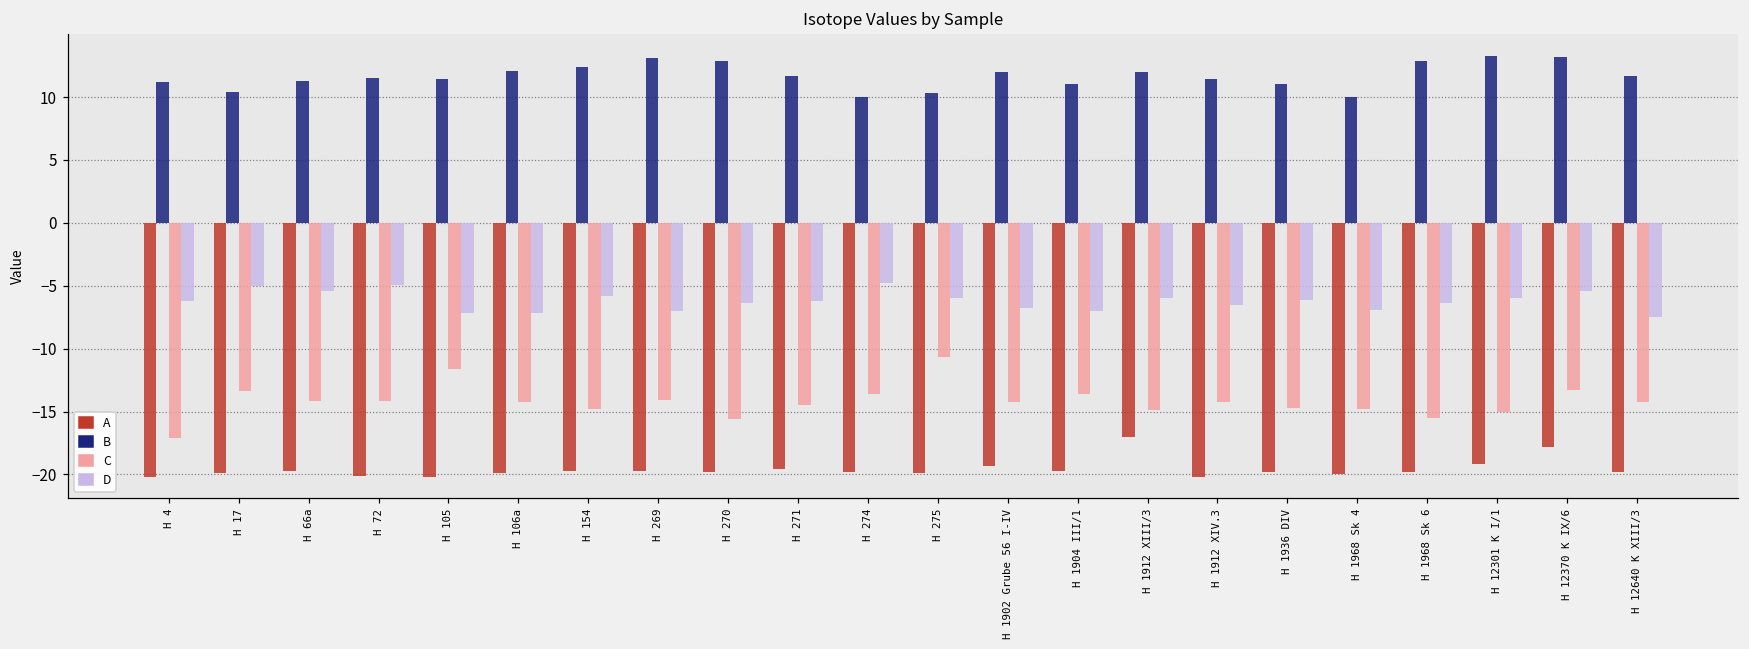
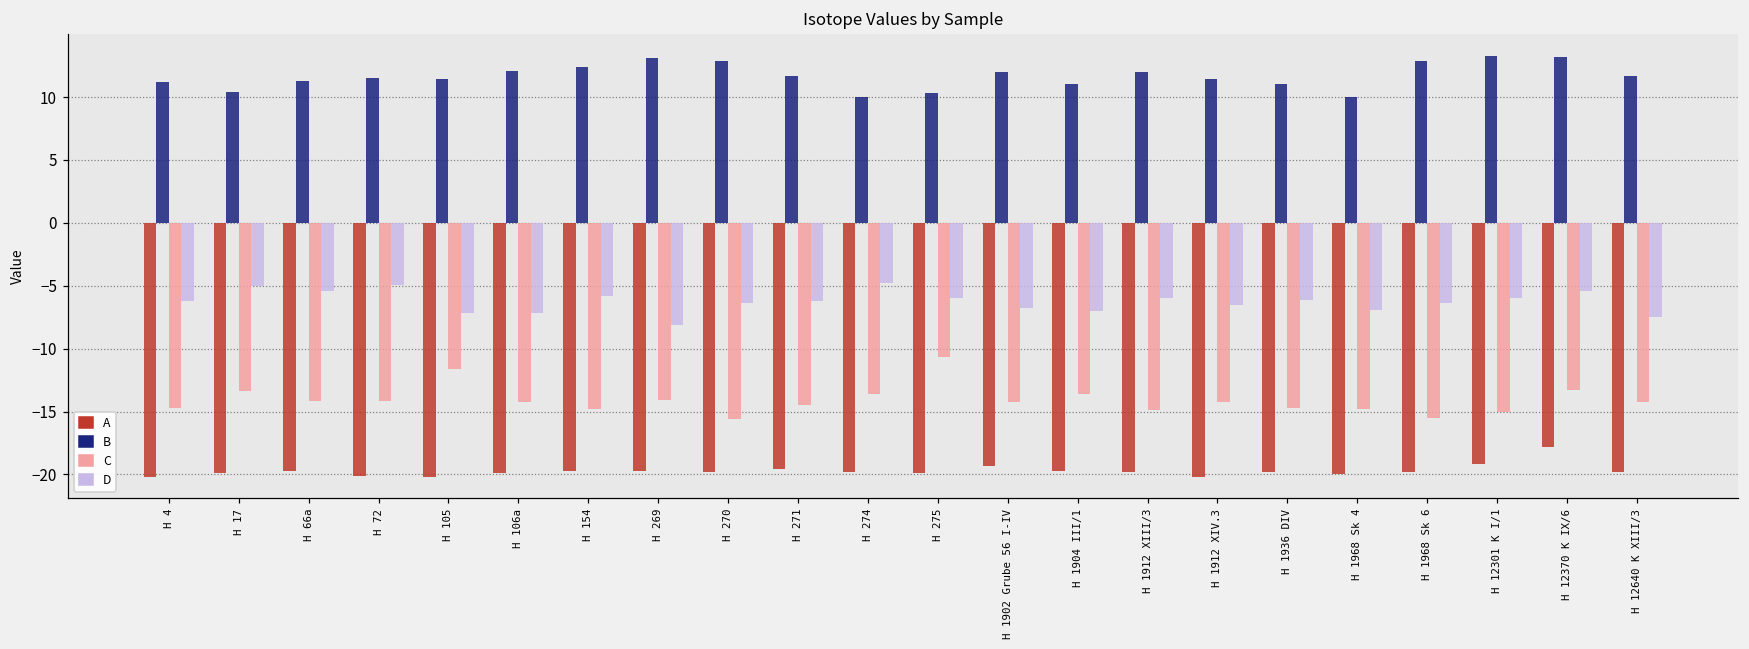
  {
    "A": {
      "H 4": -20.2,
      "H 17": -19.9,
      "H 66a": -19.7,
      "H 72": -20.1,
      "H 105": -20.2,
      "H 106a": -19.9,
      "H 154": -19.7,
      "H 269": -19.8,
      "H 270": -19.8,
      "H 271": -19.6,
      "H 274": -19.8,
      "H 275": -19.9,
      "H 1902 Grube 56 I-IV": -19.3,
      "H 1904 III/1": -19.7,
-     "H 1912 XIII/3": -17.0,
+     "H 1912 XIII/3": -19.8,
      "H 1912 XIV.3": -20.2,
      "H 1936 DIV": -19.8,
      "H 1968 Sk 4": -20.0,
      "H 1968 Sk 6": -19.8,
      "H 12301 K I/1": -19.2,
      "H 12370 K IX/6": -17.8,
      "H 12640 K XIII/3": -19.8
    },
    "B": {
      "H 4": 11.2,
      "H 17": 10.4,
      "H 66a": 11.3,
      "H 72": 11.5,
      "H 105": 11.4,
      "H 106a": 12.1,
      "H 154": 12.4,
      "H 269": 13.1,
      "H 270": 12.9,
      "H 271": 11.7,
      "H 274": 10.0,
      "H 275": 10.3,
      "H 1902 Grube 56 I-IV": 12.0,
      "H 1904 III/1": 11.0,
      "H 1912 XIII/3": 12.0,
      "H 1912 XIV.3": 11.4,
      "H 1936 DIV": 11.0,
      "H 1968 Sk 4": 10.0,
      "H 1968 Sk 6": 12.9,
      "H 12301 K I/1": 13.3,
      "H 12370 K IX/6": 13.2,
      "H 12640 K XIII/3": 11.7
    },
    "C": {
-     "H 4": -17.1,
+     "H 4": -14.7,
      "H 17": -13.4,
      "H 66a": -14.2,
      "H 72": -14.2,
      "H 105": -11.6,
      "H 106a": -14.3,
      "H 154": -14.8,
      "H 269": -14.1,
      "H 270": -15.6,
      "H 271": -14.5,
      "H 274": -13.6,
      "H 275": -10.7,
      "H 1902 Grube 56 I-IV": -14.3,
      "H 1904 III/1": -13.6,
      "H 1912 XIII/3": -14.9,
      "H 1912 XIV.3": -14.2,
      "H 1936 DIV": -14.7,
      "H 1968 Sk 4": -14.8,
      "H 1968 Sk 6": -15.5,
      "H 12301 K I/1": -15.0,
      "H 12370 K IX/6": -13.3,
      "H 12640 K XIII/3": -14.3
    },
    "D": {
      "H 4": -6.2,
      "H 17": -5.0,
      "H 66a": -5.4,
      "H 72": -4.9,
      "H 105": -7.2,
      "H 106a": -7.2,
      "H 154": -5.8,
-     "H 269": -7.0,
+     "H 269": -8.1,
      "H 270": -6.4,
      "H 271": -6.2,
      "H 274": -4.8,
      "H 275": -6.0,
      "H 1902 Grube 56 I-IV": -6.8,
      "H 1904 III/1": -7.0,
      "H 1912 XIII/3": -6.0,
      "H 1912 XIV.3": -6.5,
      "H 1936 DIV": -6.1,
      "H 1968 Sk 4": -6.9,
      "H 1968 Sk 6": -6.4,
      "H 12301 K I/1": -6.0,
      "H 12370 K IX/6": -5.4,
      "H 12640 K XIII/3": -7.5
    }
  }
